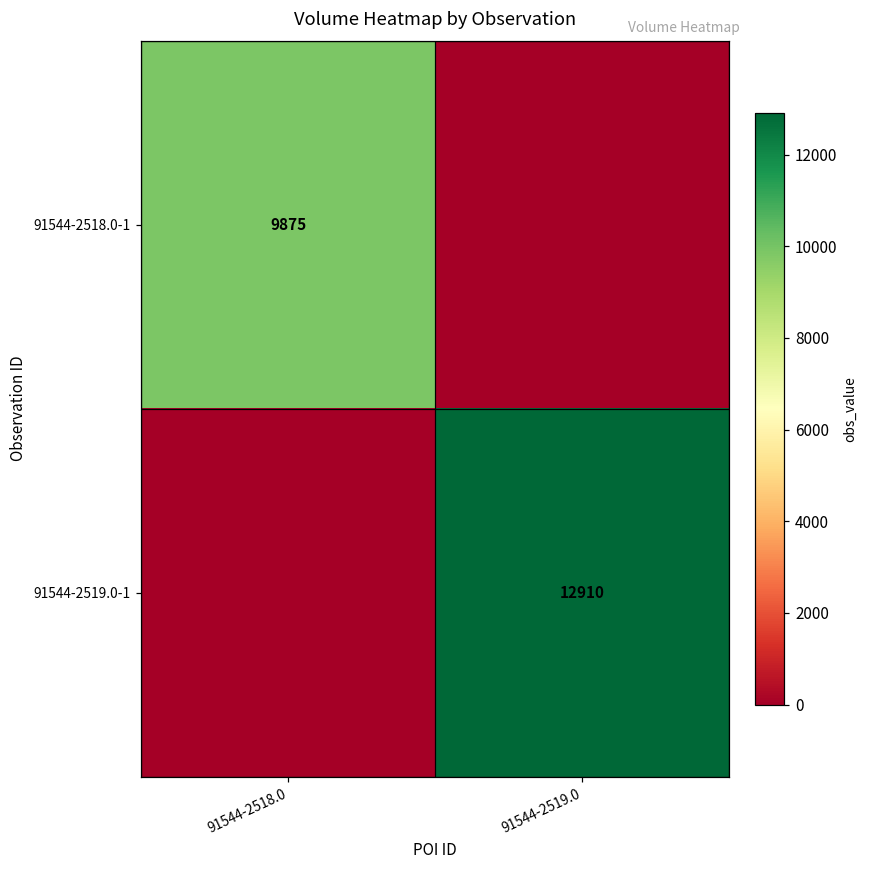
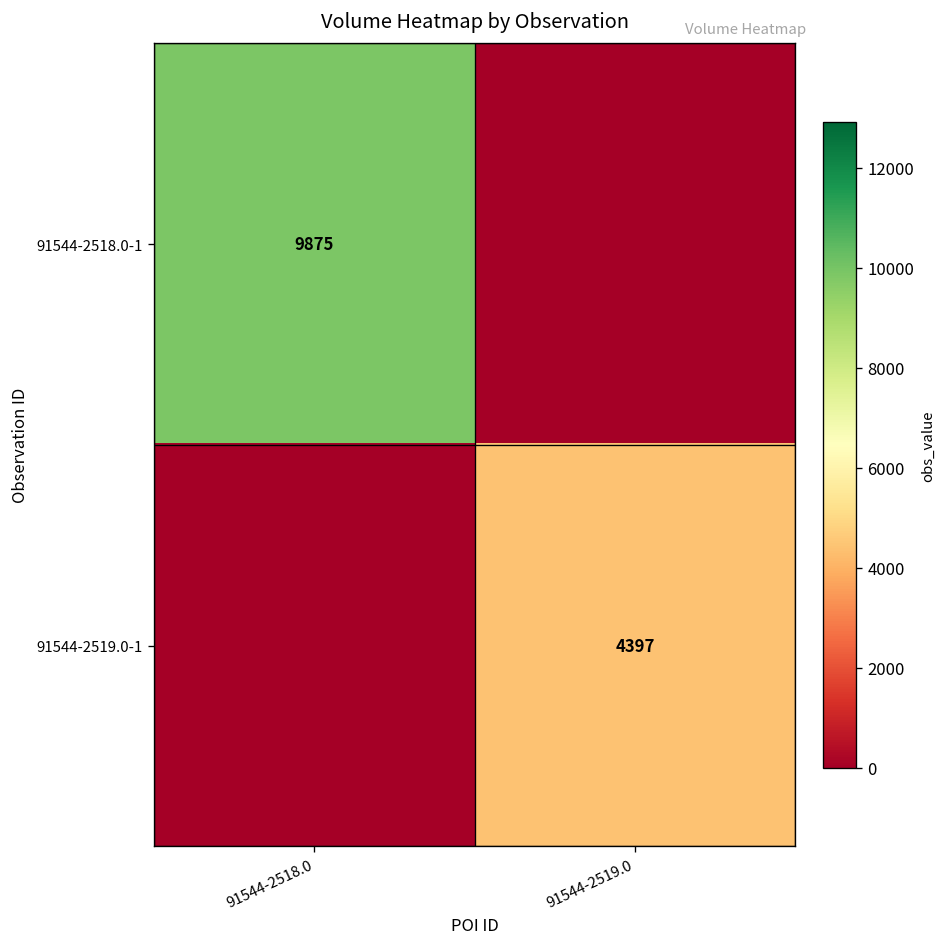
  {
    "91544-2518.0-1": {
      "91544-2518.0": 9875
    },
    "91544-2519.0-1": {
-     "91544-2519.0": 12910
+     "91544-2519.0": 4397
    }
  }
